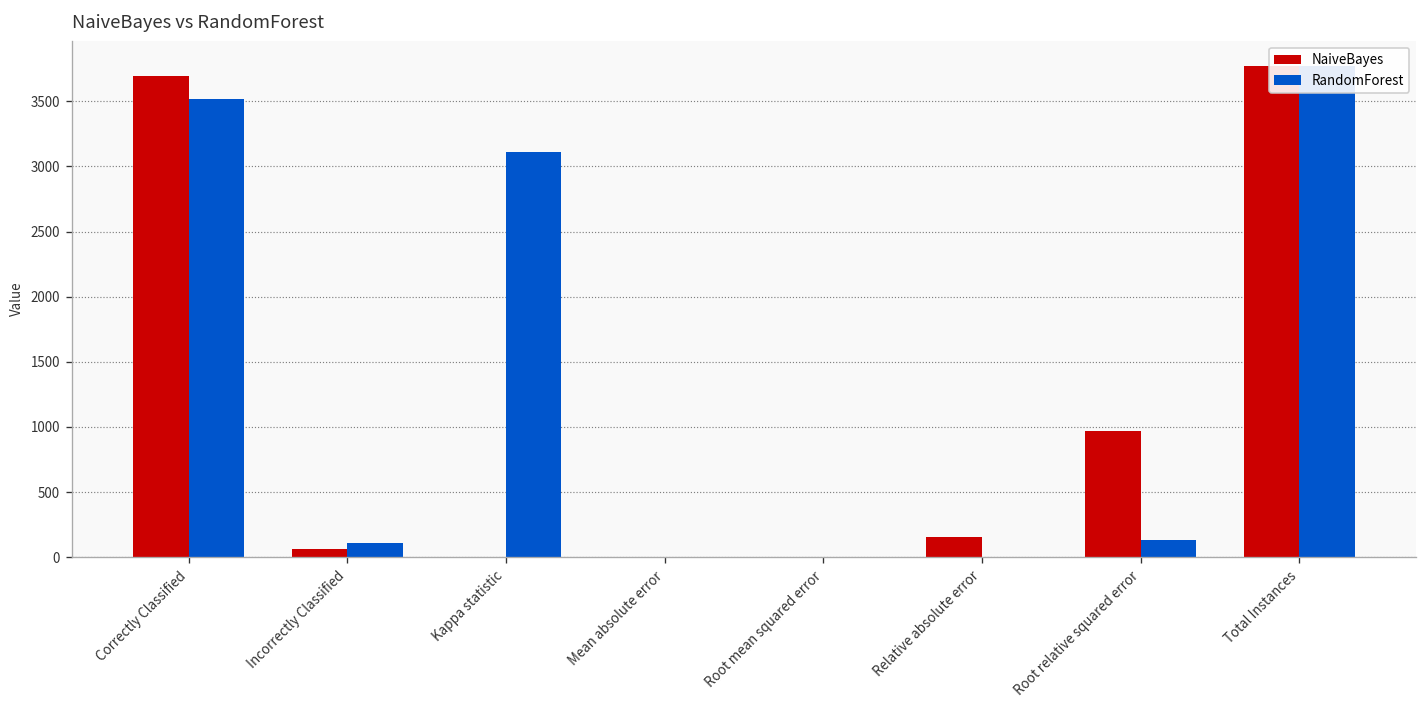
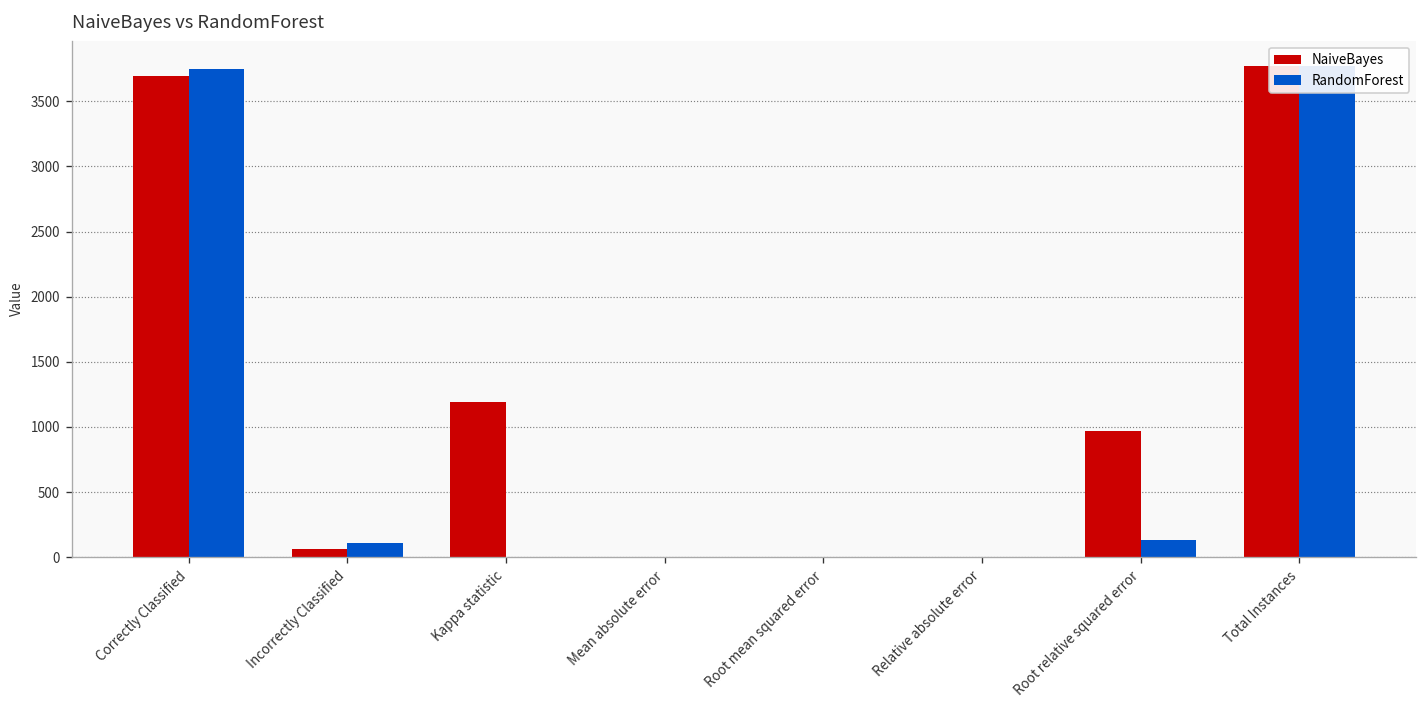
  {
    "NaiveBayes": {
      "Correctly Classified": 3700,
      "Incorrectly Classified": 60,
-     "Kappa statistic": 0,
-     "Relative absolute error": 160,
+     "Kappa statistic": 1190,
+     "Relative absolute error": 0,
      "Root relative squared error": 970
    },
    "RandomForest": {
-     "Correctly Classified": 3520,
+     "Correctly Classified": 3750,
      "Incorrectly Classified": 110,
-     "Kappa statistic": 3110,
+     "Kappa statistic": 0,
      "Root relative squared error": 130
    }
  }
